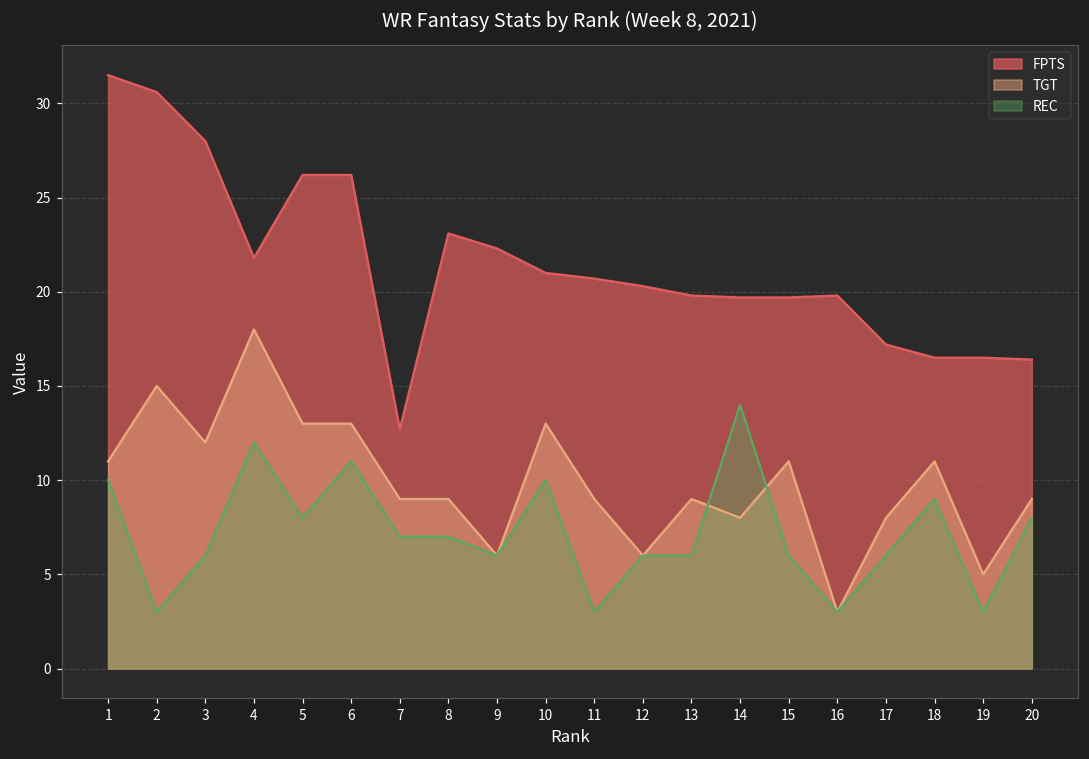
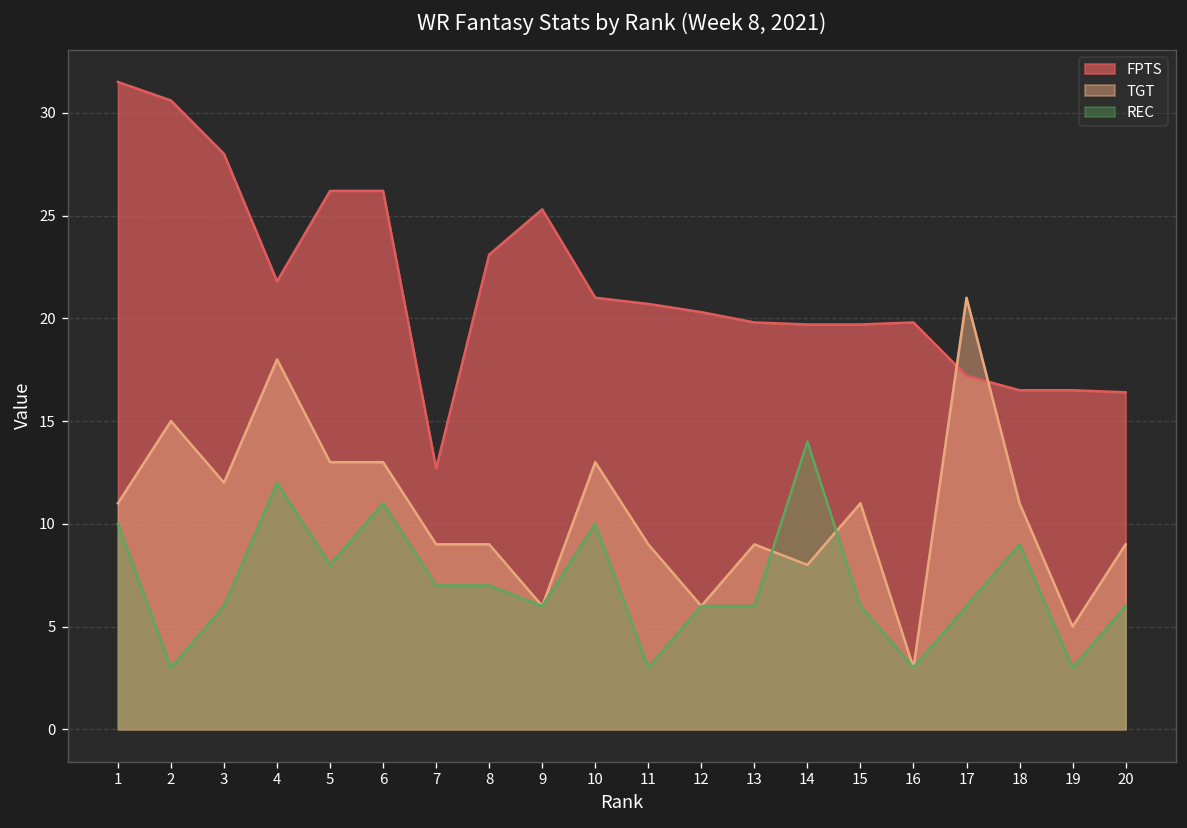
  {
    "FPTS": {
      "1": 31.5,
      "2": 30.6,
      "3": 28.0,
      "4": 21.8,
      "5": 26.2,
      "6": 26.2,
      "7": 12.7,
      "8": 23.1,
-     "9": 22.3,
+     "9": 25.3,
      "10": 21.0,
      "11": 20.7,
      "12": 20.3,
      "13": 19.8,
      "14": 19.7,
      "15": 19.7,
      "16": 19.8,
      "17": 17.2,
      "18": 16.5,
      "19": 16.5,
      "20": 16.4
    },
    "TGT": {
      "1": 11,
      "2": 15,
      "3": 12,
      "4": 18,
      "5": 13,
      "6": 13,
      "7": 9,
      "8": 9,
      "10": 13,
      "11": 9,
      "13": 9,
      "14": 8,
      "15": 11,
-     "17": 8,
+     "17": 21,
      "18": 11,
      "19": 5,
      "20": 9
    },
    "REC": {
      "1": 10,
      "2": 3,
      "3": 6,
      "4": 12,
      "5": 8,
      "6": 11,
      "7": 7,
      "8": 7,
      "10": 10,
      "11": 3,
      "13": 6,
      "14": 14,
      "15": 6,
      "17": 6,
      "18": 9,
      "19": 3,
-     "20": 8
+     "20": 6
    }
  }
